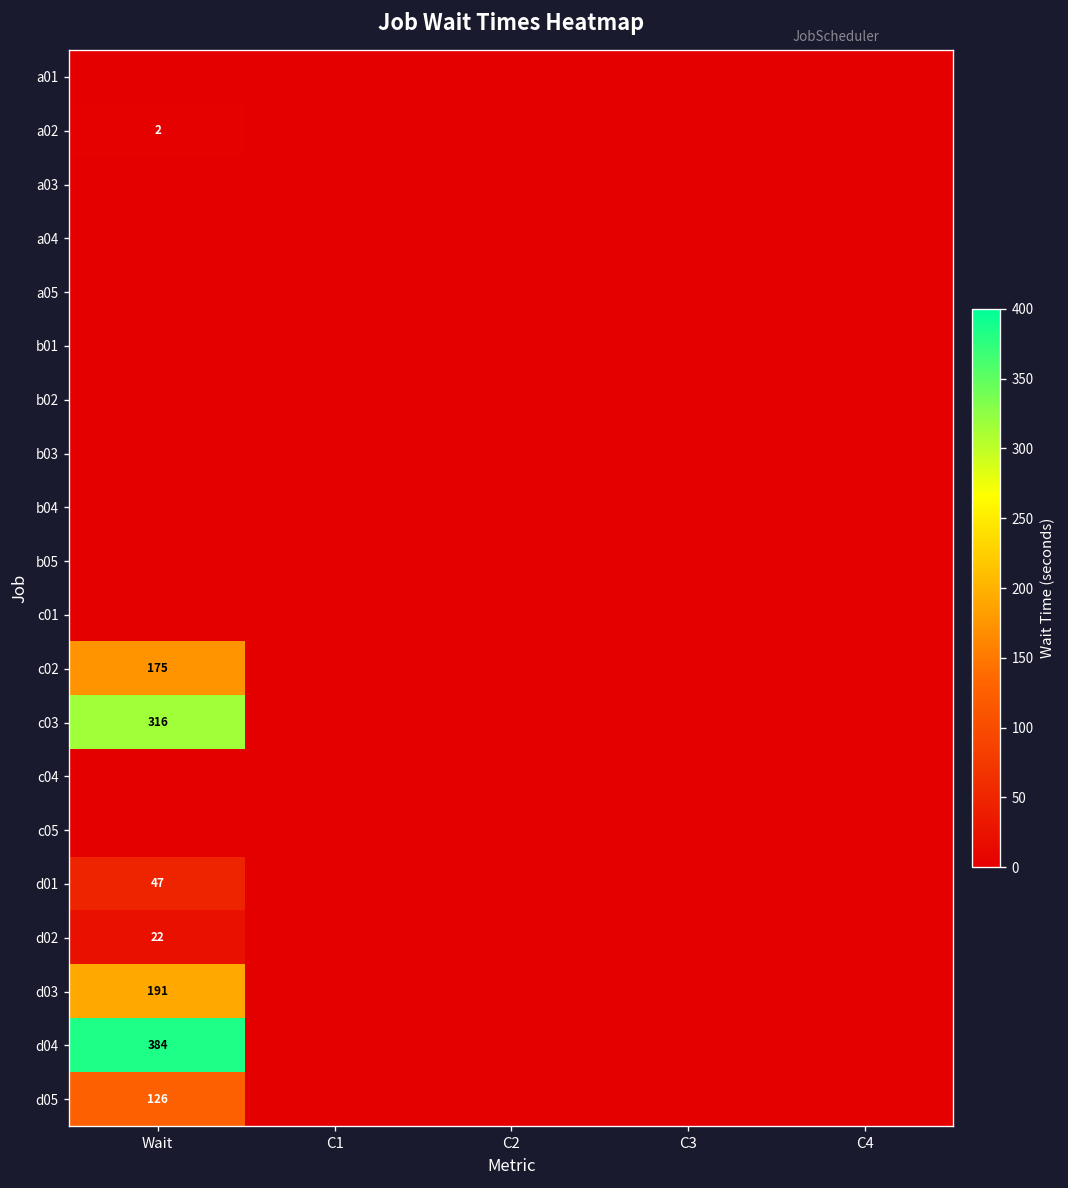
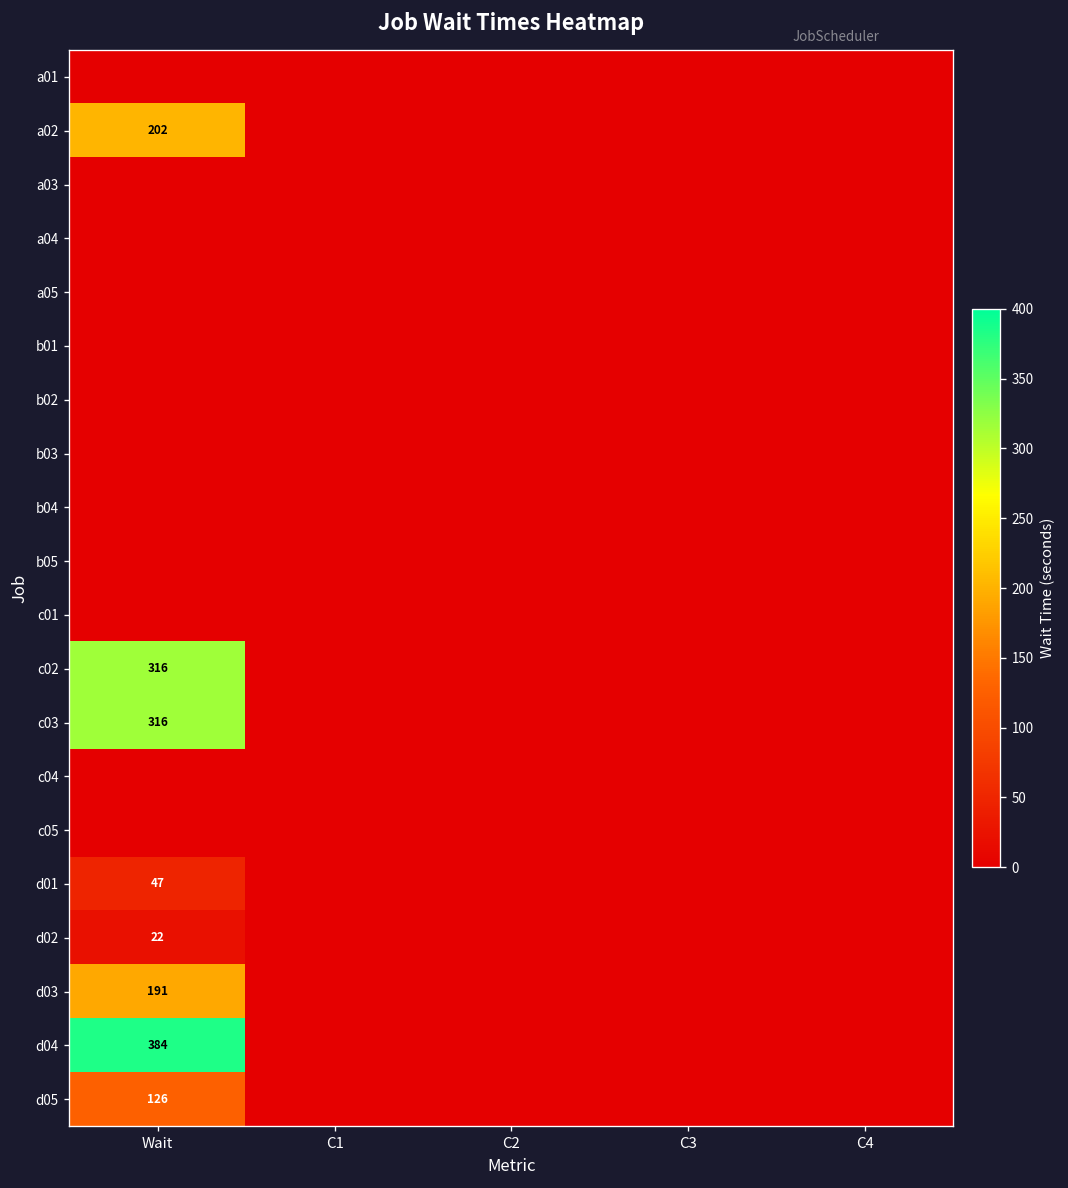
  {
    "a02": {
-     "Wait": 2
+     "Wait": 202
    },
    "c02": {
-     "Wait": 175
+     "Wait": 316
    },
    "c03": {
      "Wait": 316
    },
    "d01": {
      "Wait": 47
    },
    "d02": {
      "Wait": 22
    },
    "d03": {
      "Wait": 191
    },
    "d04": {
      "Wait": 384
    },
    "d05": {
      "Wait": 126
    }
  }
